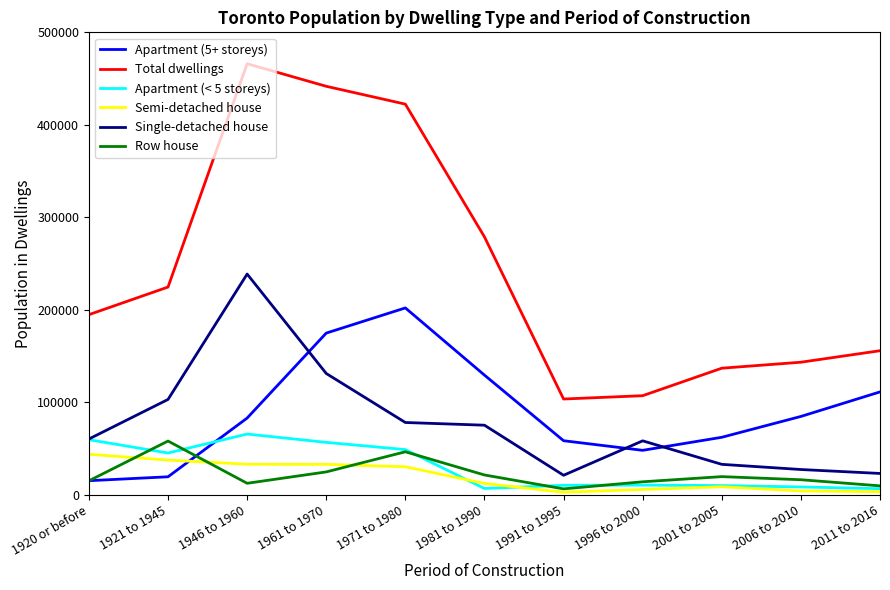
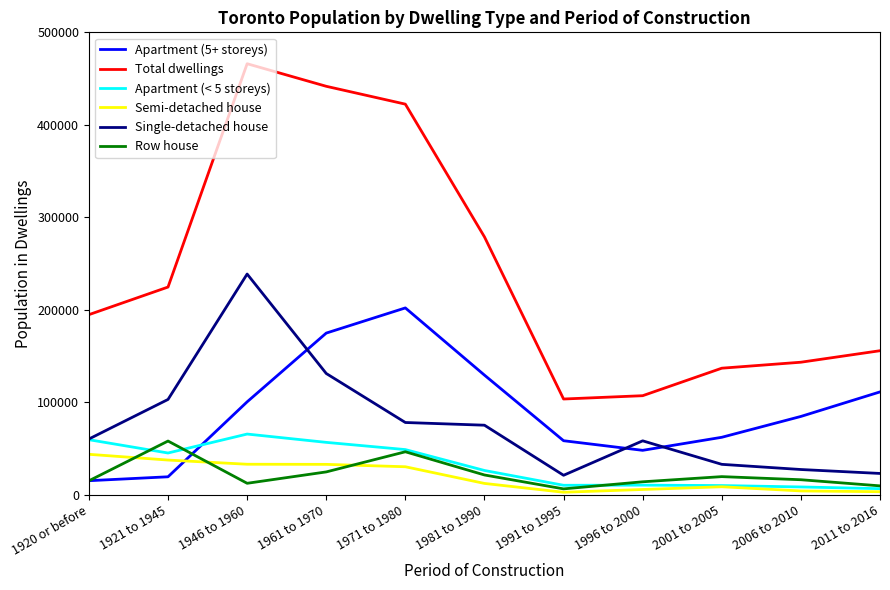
  {
    "Apartment (5+ storeys)": {
      "1921 to 1945": 20000,
-     "1946 to 1960": 80000,
+     "1946 to 1960": 100000,
      "1961 to 1970": 170000,
      "1971 to 1980": 200000,
      "1981 to 1990": 130000,
      "1991 to 1995": 60000,
      "1996 to 2000": 50000,
      "2001 to 2005": 60000,
      "2006 to 2010": 80000,
      "2011 to 2016": 110000
    },
    "Total dwellings": {
      "1920 or before": 190000,
      "1921 to 1945": 220000,
      "1961 to 1970": 440000,
      "1971 to 1980": 420000,
      "1981 to 1990": 280000,
      "1991 to 1995": 100000,
      "1996 to 2000": 110000,
      "2001 to 2005": 140000,
      "2006 to 2010": 140000,
      "2011 to 2016": 160000
    },
    "Apartment (< 5 storeys)": {
      "1921 to 1945": 50000,
      "1946 to 1960": 70000,
      "1961 to 1970": 60000,
-     "1981 to 1990": 10000,
+     "1981 to 1990": 30000,
      "1991 to 1995": 10000,
      "1996 to 2000": 10000,
      "2006 to 2010": 10000,
      "2011 to 2016": 10000
    },
    "Semi-detached house": {
      "1920 or before": 40000,
      "1921 to 1945": 40000,
      "1946 to 1960": 30000,
      "1961 to 1970": 30000,
      "1971 to 1980": 30000,
      "1981 to 1990": 10000,
      "1991 to 1995": 0,
      "1996 to 2000": 10000,
      "2006 to 2010": 0,
      "2011 to 2016": 0
    },
    "Single-detached house": {
      "1921 to 1945": 100000,
      "1946 to 1960": 240000,
      "1961 to 1970": 130000,
      "1971 to 1980": 80000,
      "1981 to 1990": 80000,
      "1991 to 1995": 20000,
      "1996 to 2000": 60000,
      "2001 to 2005": 30000,
      "2006 to 2010": 30000,
      "2011 to 2016": 20000
    },
    "Row house": {
      "1921 to 1945": 60000,
      "1946 to 1960": 10000,
      "1961 to 1970": 20000,
      "1981 to 1990": 20000,
      "1991 to 1995": 10000,
      "1996 to 2000": 10000,
      "2001 to 2005": 20000,
      "2006 to 2010": 20000,
      "2011 to 2016": 10000
    }
  }
